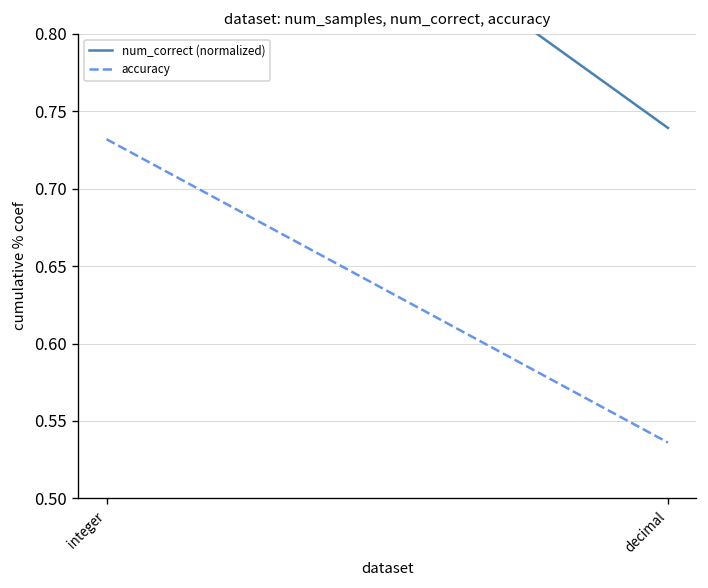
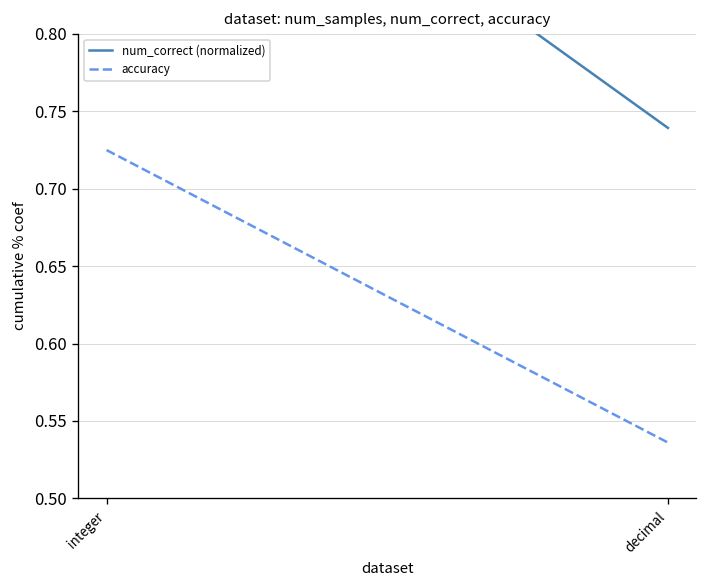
  {
    "num_correct (normalized)": {
      "decimal": 0.739
    },
    "accuracy": {
-     "integer": 0.732,
+     "integer": 0.725,
      "decimal": 0.536
    }
  }
